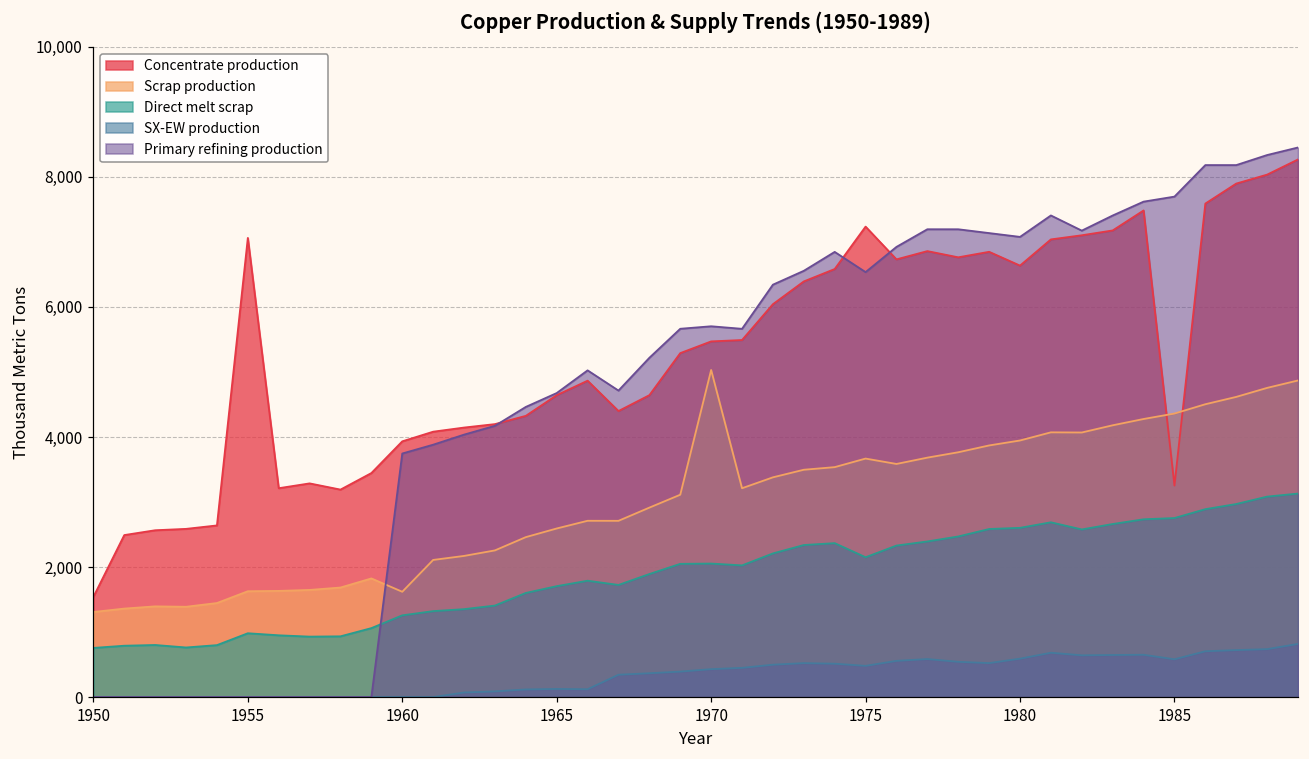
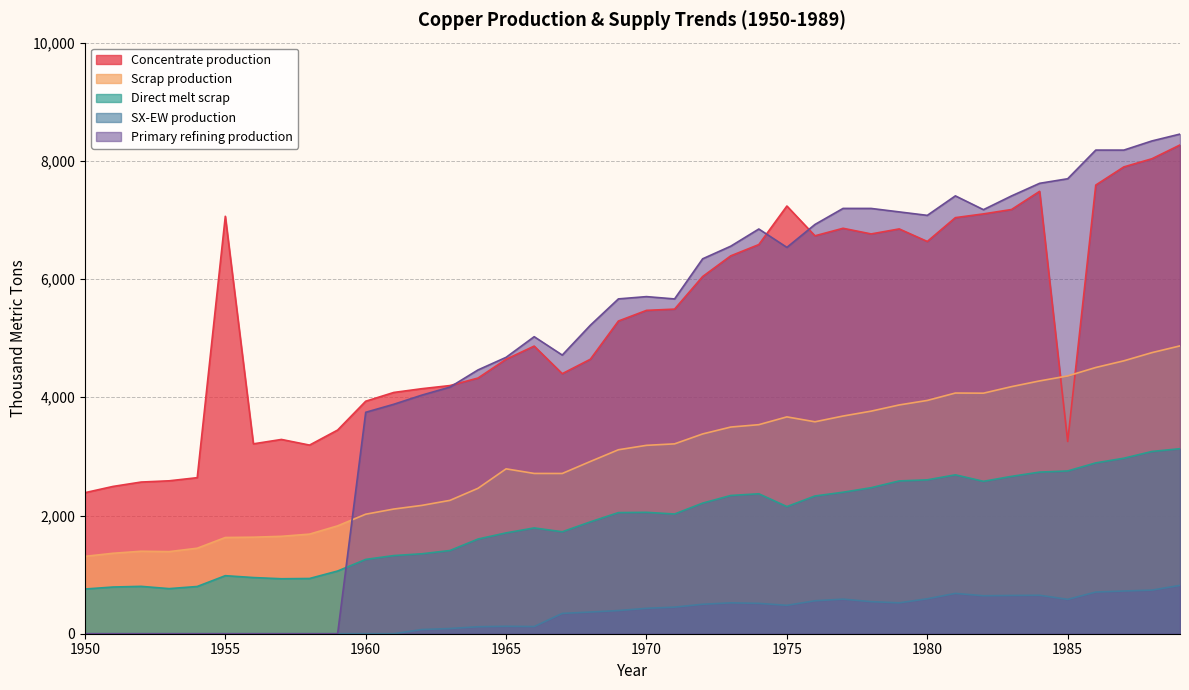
  {
    "Concentrate production": {
-     "1950": "1,500",
+     "1950": "2,400",
      "1955": "7,100",
      "1960": "3,900",
      "1970": "5,500",
      "1975": "7,200",
      "1980": "6,600",
      "1985": "3,300"
    },
    "Scrap production": {
      "1950": "1,300",
      "1955": "1,600",
-     "1960": "1,600",
-     "1965": "2,600",
-     "1970": "5,000",
+     "1960": "2,000",
+     "1965": "2,800",
+     "1970": "3,200",
      "1975": "3,700",
      "1980": "3,900",
      "1985": "4,400"
    }
  }
